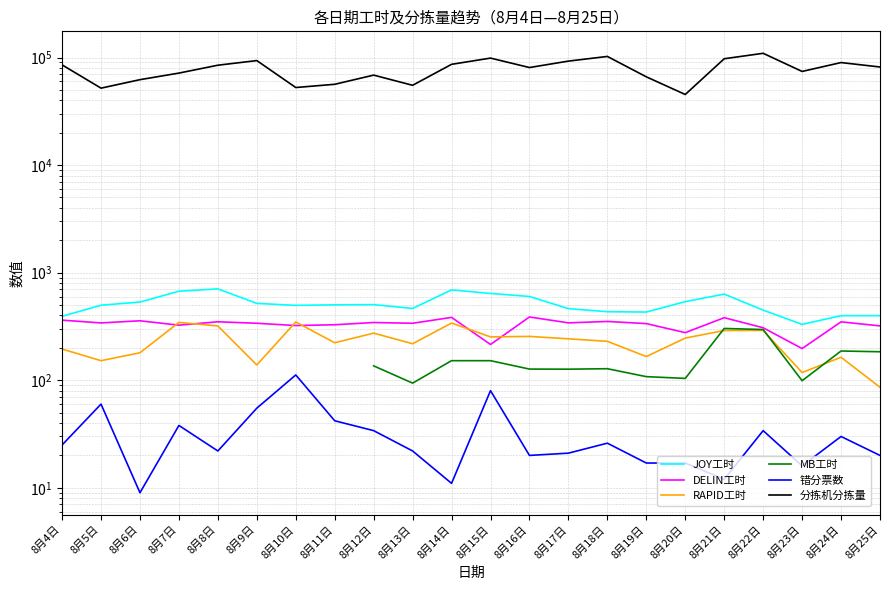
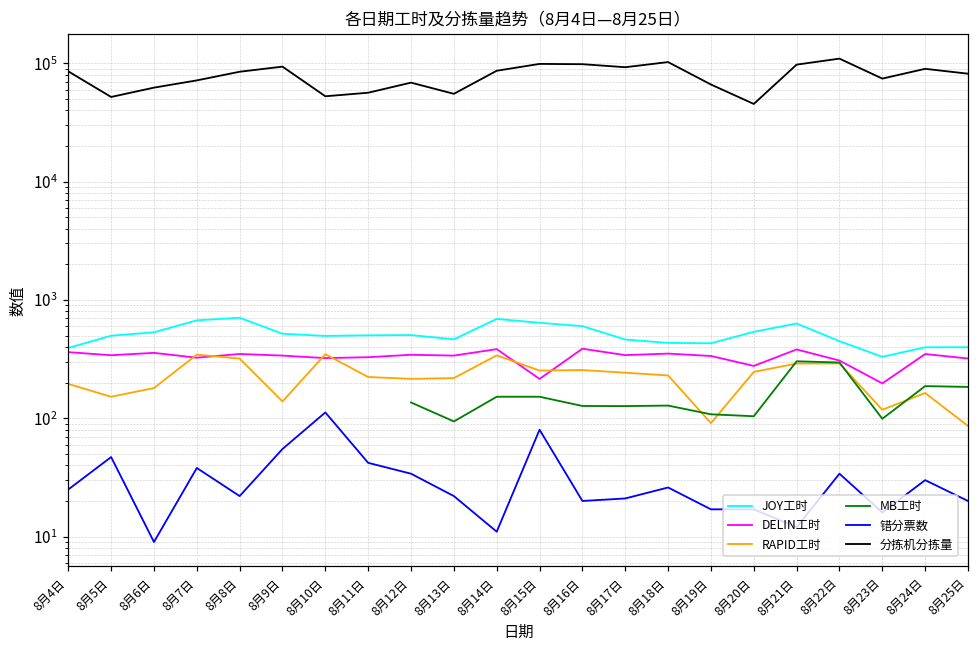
  {
    "JOY工时": {
      "8月4日": 390,
      "8月5日": 500,
      "8月6日": 500,
      "8月7日": 700,
      "8月8日": 700,
      "8月9日": 500,
      "8月10日": 500,
      "8月11日": 500,
      "8月12日": 500,
      "8月13日": 460,
      "8月14日": 700,
      "8月15日": 600,
      "8月16日": 600,
      "8月17日": 460,
      "8月18日": 430,
      "8月19日": 430,
      "8月20日": 500,
      "8月21日": 600,
      "8月22日": 450,
      "8月23日": 330,
      "8月24日": 400,
      "8月25日": 400
    },
    "DELIN工时": {
      "8月4日": 360,
      "8月5日": 340,
      "8月6日": 360,
      "8月7日": 330,
      "8月8日": 350,
      "8月9日": 340,
      "8月10日": 320,
      "8月11日": 330,
      "8月12日": 340,
      "8月13日": 340,
      "8月14日": 380,
      "8月15日": 220,
      "8月16日": 390,
      "8月17日": 340,
      "8月18日": 350,
      "8月19日": 340,
      "8月20日": 280,
      "8月21日": 380,
      "8月23日": 200,
      "8月24日": 350,
      "8月25日": 320
    },
    "RAPID工时": {
      "8月4日": 200,
      "8月5日": 150,
      "8月6日": 180,
      "8月7日": 350,
      "8月8日": 320,
      "8月9日": 140,
      "8月10日": 350,
      "8月11日": 220,
-     "8月12日": 270,
+     "8月12日": 220,
      "8月13日": 220,
      "8月14日": 340,
      "8月15日": 250,
      "8月16日": 260,
      "8月17日": 240,
      "8月18日": 230,
-     "8月19日": 170,
+     "8月19日": 90,
      "8月20日": 250,
      "8月23日": 120,
      "8月24日": 160,
      "8月25日": 90
    },
    "MB工时": {
      "8月12日": 140,
      "8月13日": 90,
      "8月14日": 150,
      "8月15日": 150,
      "8月16日": 130,
      "8月17日": 130,
      "8月18日": 130,
      "8月19日": 110,
      "8月20日": 100,
      "8月23日": 100,
      "8月24日": 190,
      "8月25日": 180
    },
    "错分票数": {
      "8月4日": 25,
-     "8月5日": 60,
+     "8月5日": 50,
      "8月6日": 9,
      "8月7日": 38,
      "8月8日": 22,
      "8月9日": 60,
      "8月10日": 110,
      "8月11日": 42,
      "8月12日": 34,
      "8月13日": 22,
      "8月14日": 11,
      "8月15日": 80,
      "8月16日": 20,
      "8月17日": 21,
      "8月18日": 26,
      "8月19日": 17,
      "8月22日": 34,
      "8月24日": 30,
      "8月25日": 20
    },
    "分拣机分拣量": {
      "8月4日": 90000,
      "8月5日": 50000,
      "8月6日": 60000,
      "8月7日": 70000,
      "8月8日": 80000,
      "8月9日": 90000,
      "8月10日": 50000,
      "8月11日": 60000,
      "8月12日": 70000,
      "8月13日": 60000,
      "8月14日": 90000,
      "8月15日": 100000,
-     "8月16日": 80000,
+     "8月16日": 100000,
      "8月17日": 90000,
      "8月18日": 100000,
      "8月19日": 70000,
      "8月20日": 45000,
      "8月21日": 100000,
      "8月22日": 110000,
      "8月23日": 70000,
      "8月24日": 90000,
      "8月25日": 80000
    }
  }
